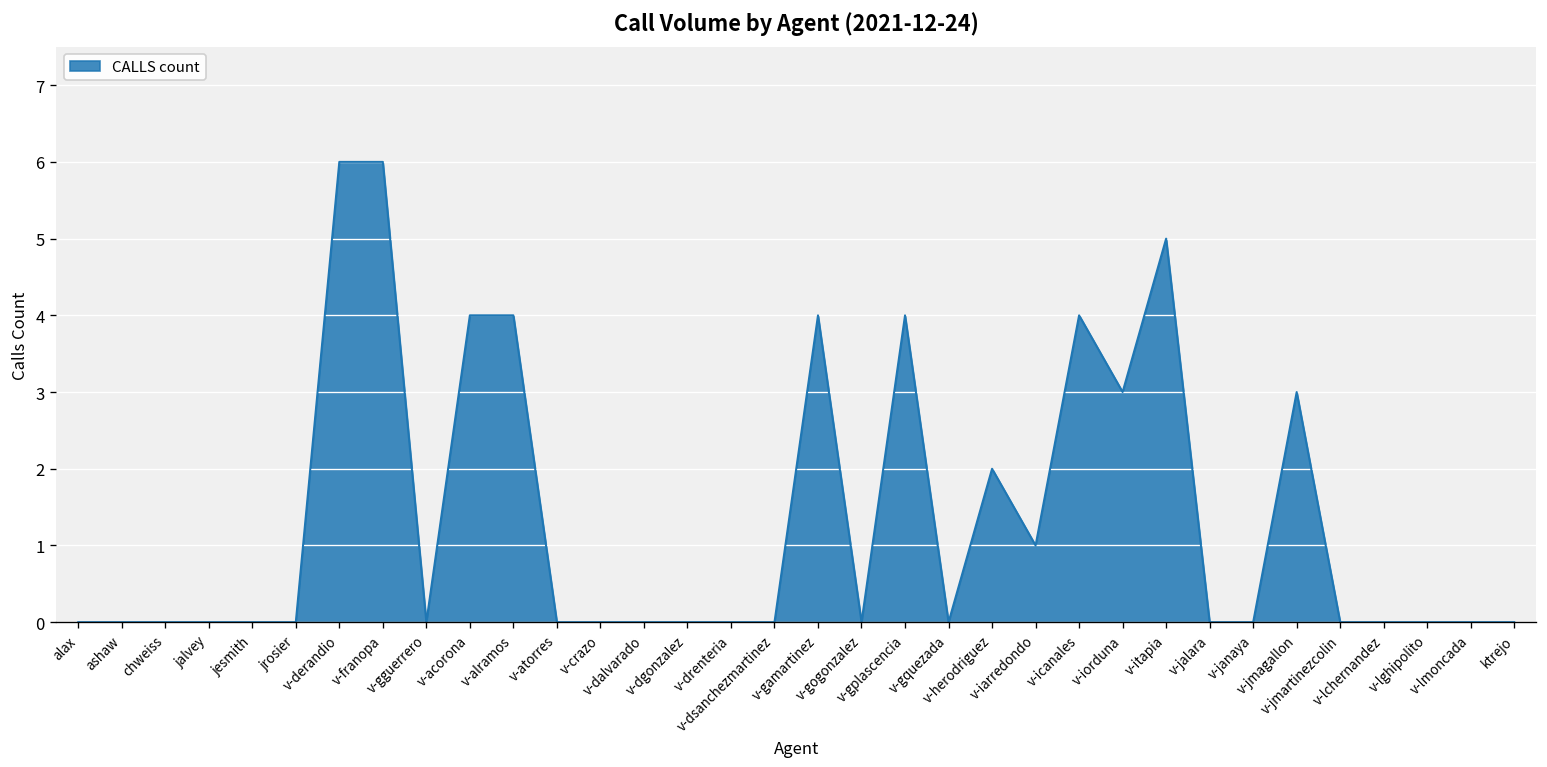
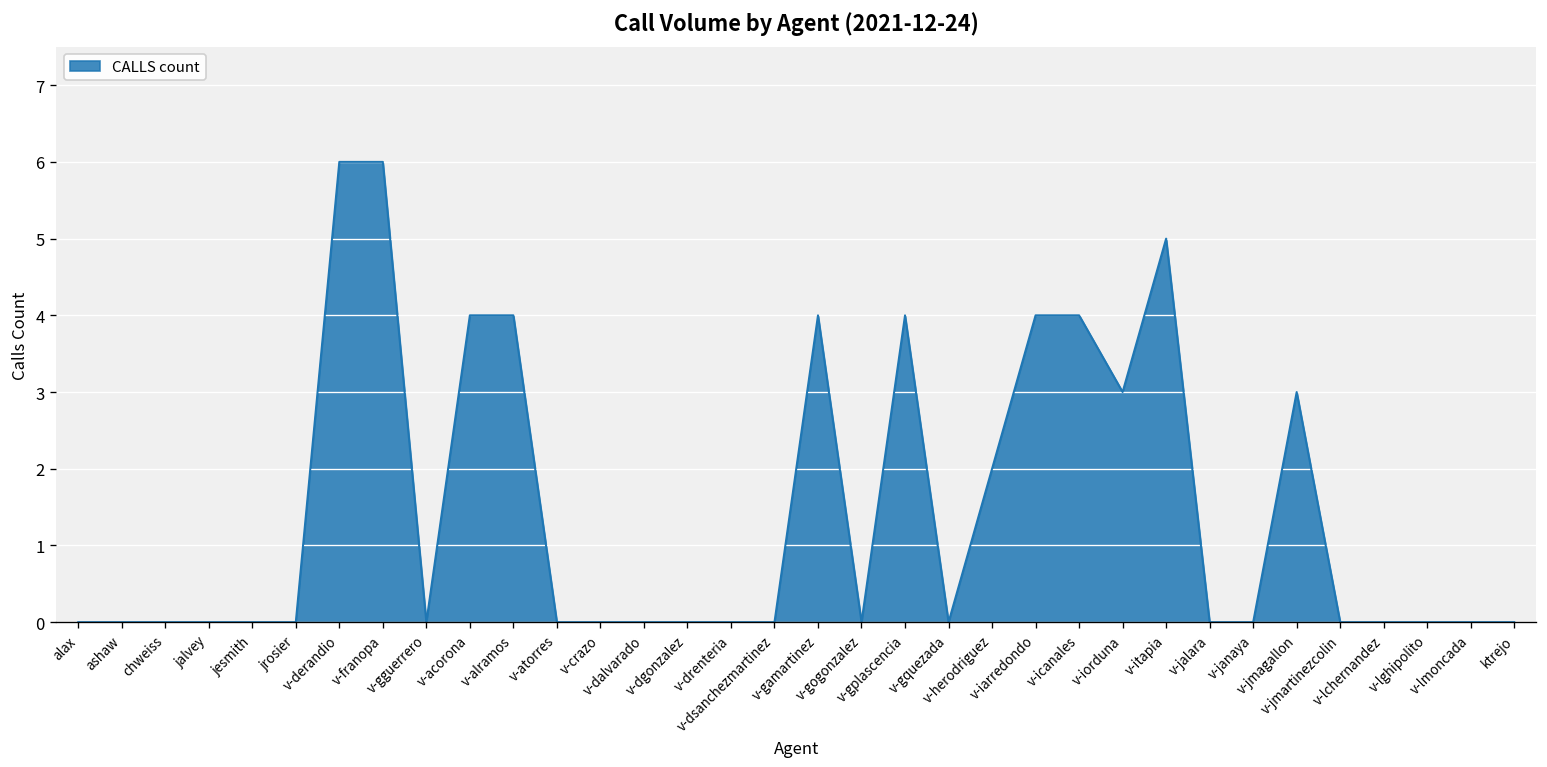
  {
    "alax": 0,
    "ashaw": 0,
    "chweiss": 0,
    "jalvey": 0,
    "jesmith": 0,
    "jrosier": 0,
    "v-derandio": 6,
    "v-franopa": 6,
    "v-gguerrero": 0,
    "v-acorona": 4,
    "v-alramos": 4,
    "v-atorres": 0,
    "v-crazo": 0,
    "v-dalvarado": 0,
    "v-dgonzalez": 0,
    "v-drenteria": 0,
    "v-dsanchezmartinez": 0,
    "v-gamartinez": 4,
    "v-gogonzalez": 0,
    "v-gplascencia": 4,
    "v-gquezada": 0,
    "v-herodriguez": 2,
-   "v-iarredondo": 1,
+   "v-iarredondo": 4,
    "v-icanales": 4,
    "v-iorduna": 3,
    "v-itapia": 5,
    "v-jalara": 0,
    "v-janaya": 0,
    "v-jmagallon": 3,
    "v-jmartinezcolin": 0,
    "v-lchernandez": 0,
    "v-lghipolito": 0,
    "v-lmoncada": 0,
    "ktrejo": 0
  }
